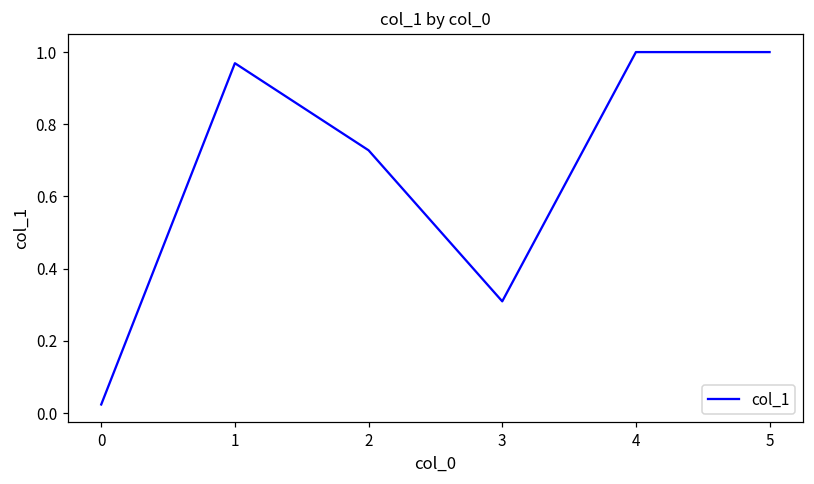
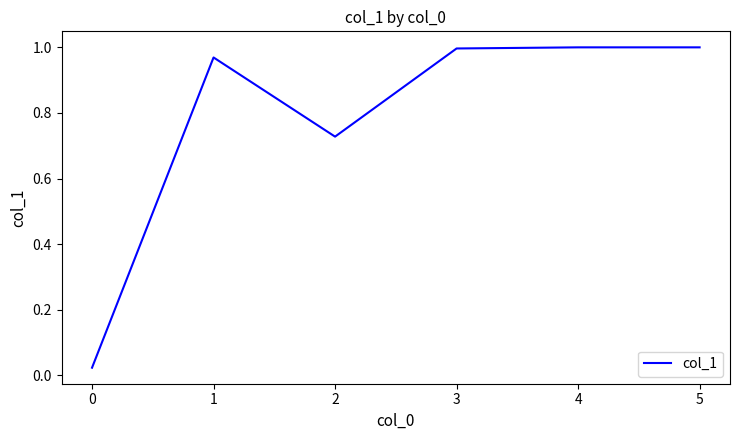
  {
    "0": 0.02,
    "1": 0.97,
    "2": 0.73,
-   "3": 0.31,
+   "3": 1.00,
    "4": 1.00,
    "5": 1.00
  }
